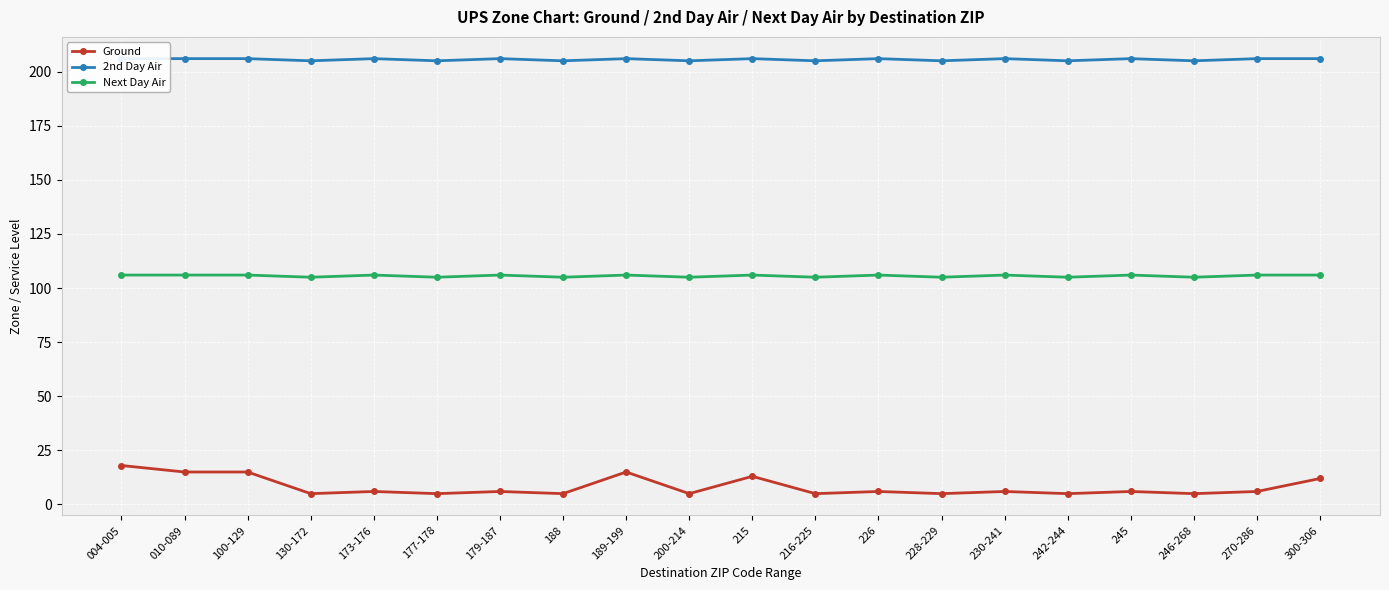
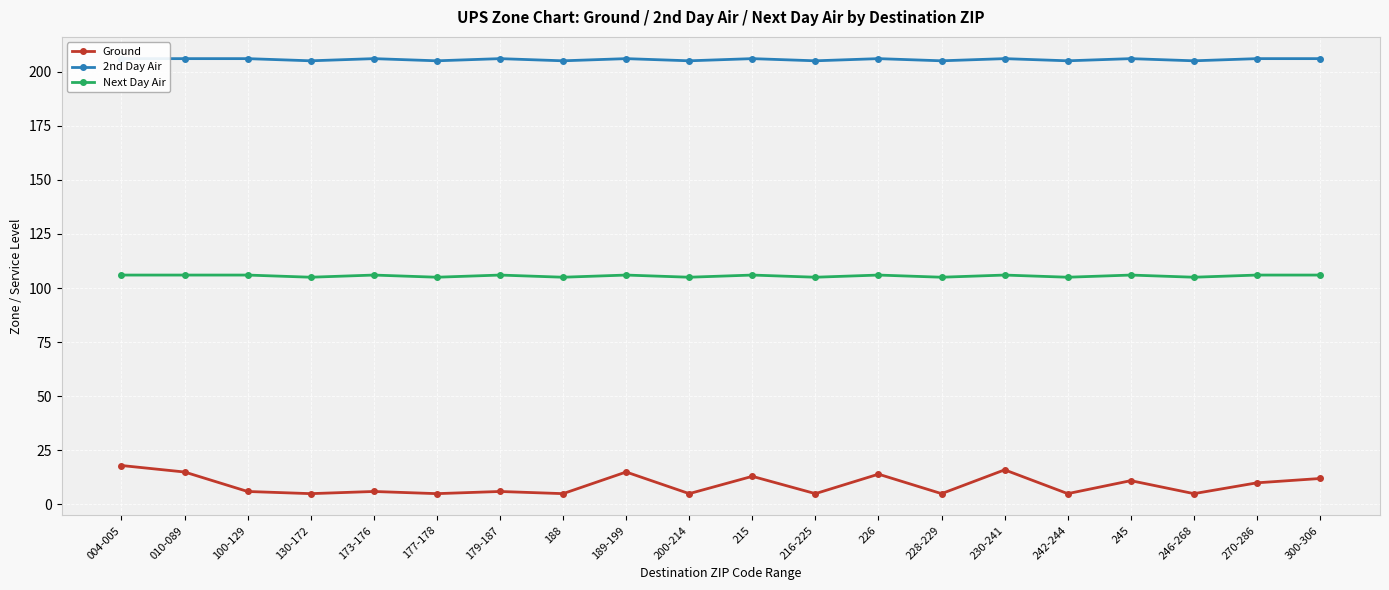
  {
    "Ground": {
      "004-005": 18,
      "010-089": 15,
-     "100-129": 15,
+     "100-129": 6,
      "130-172": 5,
      "173-176": 6,
      "177-178": 5,
      "179-187": 6,
      "188": 5,
      "189-199": 15,
      "200-214": 5,
      "215": 13,
      "216-225": 5,
-     "226": 6,
+     "226": 14,
      "228-229": 5,
-     "230-241": 6,
+     "230-241": 16,
      "242-244": 5,
-     "245": 6,
+     "245": 11,
      "246-268": 5,
-     "270-286": 6,
+     "270-286": 10,
      "300-306": 12
    },
    "2nd Day Air": {
      "010-089": 206,
      "100-129": 206,
      "130-172": 205,
      "173-176": 206,
      "177-178": 205,
      "179-187": 206,
      "188": 205,
      "189-199": 206,
      "200-214": 205,
      "215": 206,
      "216-225": 205,
      "226": 206,
      "228-229": 205,
      "230-241": 206,
      "242-244": 205,
      "245": 206,
      "246-268": 205,
      "270-286": 206,
      "300-306": 206
    },
    "Next Day Air": {
      "004-005": 106,
      "010-089": 106,
      "100-129": 106,
      "130-172": 105,
      "173-176": 106,
      "177-178": 105,
      "179-187": 106,
      "188": 105,
      "189-199": 106,
      "200-214": 105,
      "215": 106,
      "216-225": 105,
      "226": 106,
      "228-229": 105,
      "230-241": 106,
      "242-244": 105,
      "245": 106,
      "246-268": 105,
      "270-286": 106,
      "300-306": 106
    }
  }
